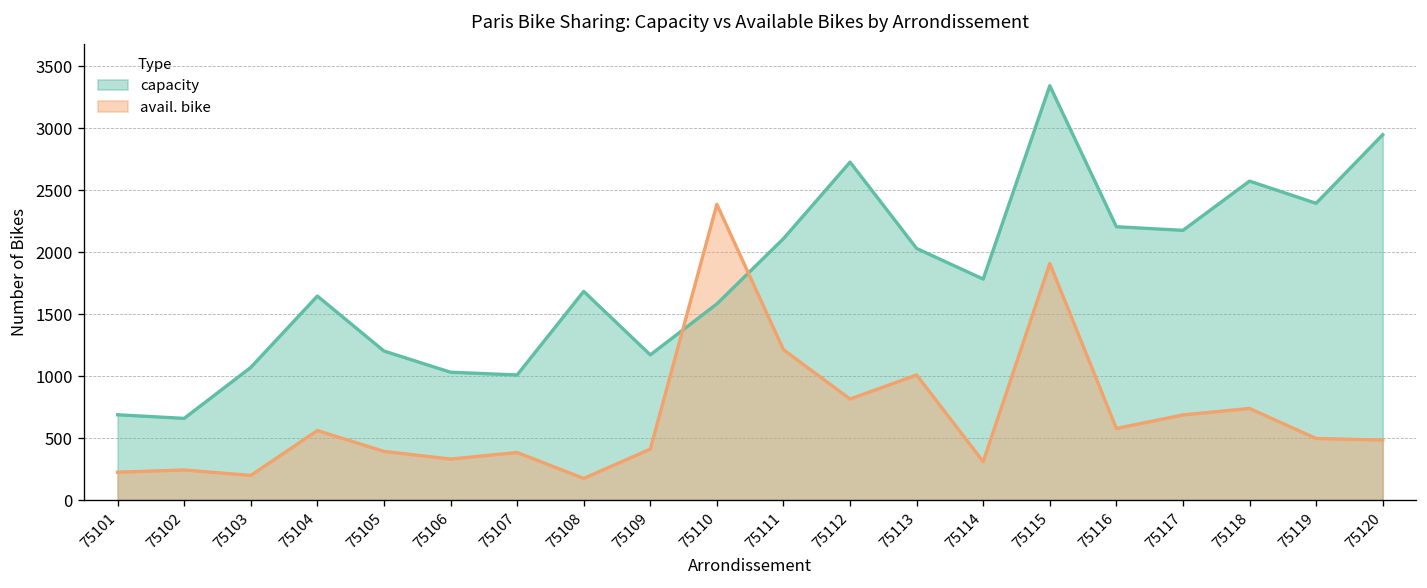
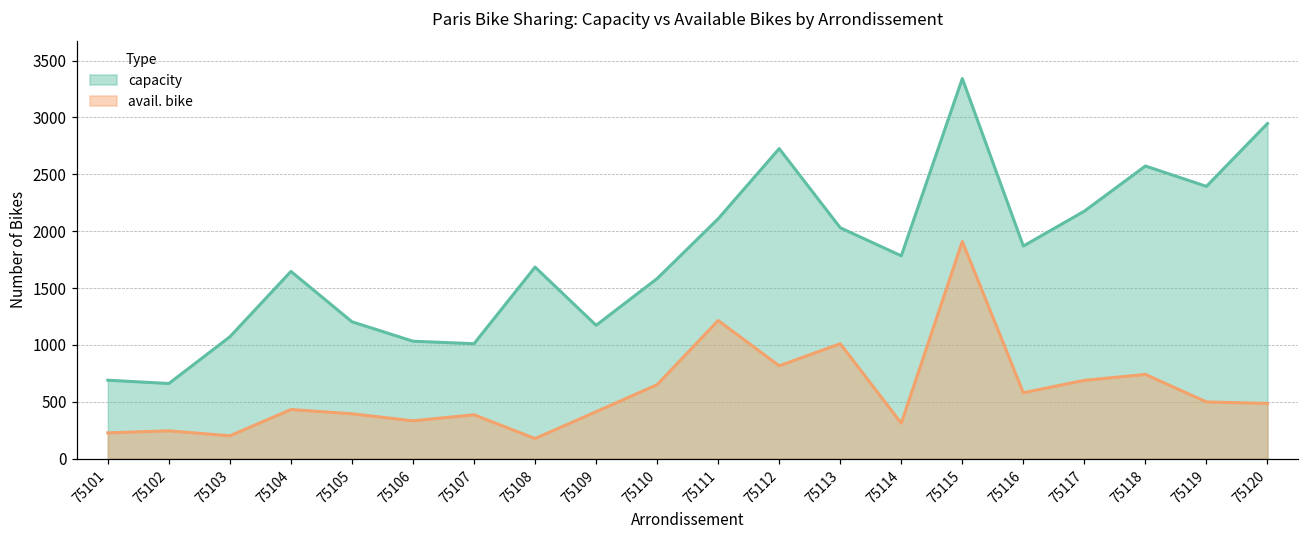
  {
    "capacity": {
      "75101": 690,
      "75102": 660,
      "75103": 1070,
      "75104": 1650,
      "75105": 1200,
      "75106": 1030,
      "75107": 1010,
      "75108": 1680,
      "75109": 1170,
      "75110": 1580,
      "75111": 2110,
      "75112": 2730,
      "75113": 2030,
      "75114": 1780,
      "75115": 3340,
-     "75116": 2210,
+     "75116": 1870,
      "75117": 2180,
      "75118": 2570,
      "75119": 2390,
      "75120": 2950
    },
    "avail. bike": {
      "75101": 230,
      "75102": 240,
      "75103": 200,
-     "75104": 560,
+     "75104": 430,
      "75105": 390,
      "75106": 330,
      "75107": 390,
      "75108": 180,
      "75109": 410,
-     "75110": 2390,
+     "75110": 650,
      "75111": 1210,
      "75112": 820,
      "75113": 1010,
      "75114": 310,
      "75115": 1910,
      "75116": 580,
      "75117": 690,
      "75118": 740,
      "75119": 500,
      "75120": 490
    }
  }
